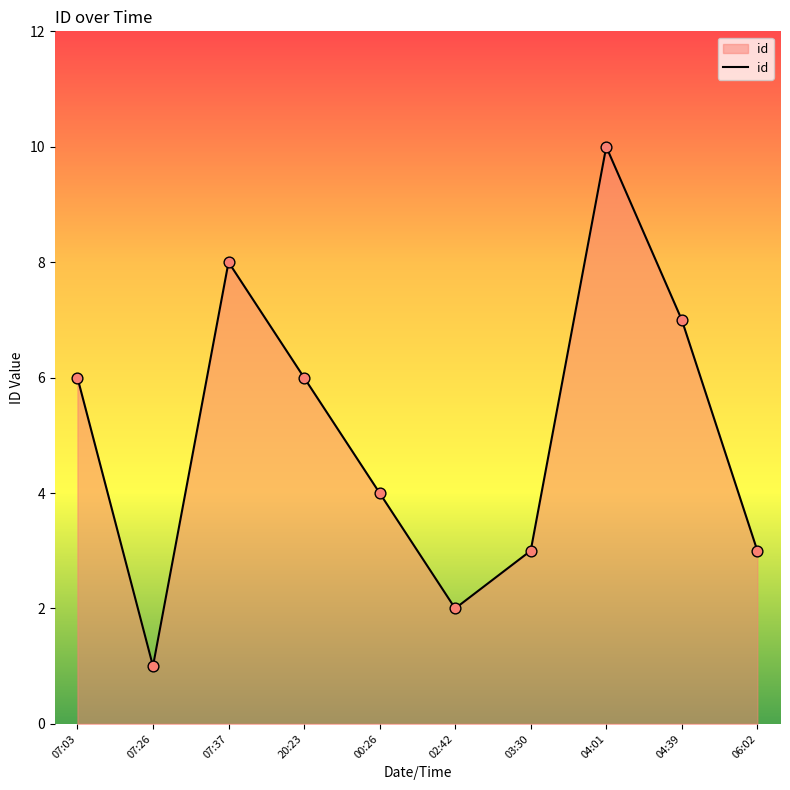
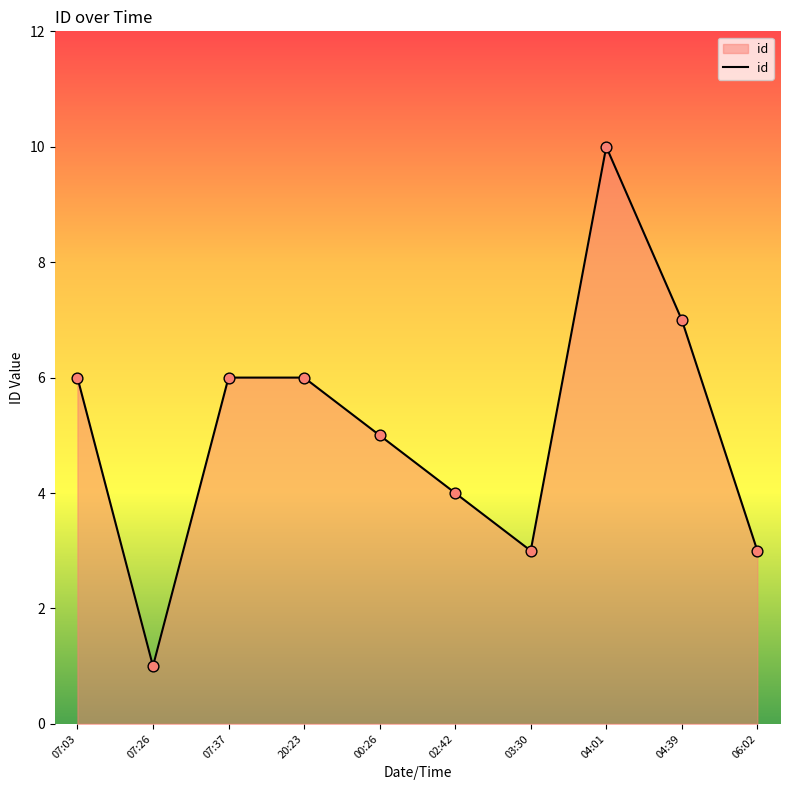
  {
    "07:03": 6,
    "07:26": 1,
-   "07:37": 8,
+   "07:37": 6,
    "20:23": 6,
-   "00:26": 4,
-   "02:42": 2,
+   "00:26": 5,
+   "02:42": 4,
    "03:30": 3,
    "04:01": 10,
    "04:39": 7,
    "06:02": 3
  }
